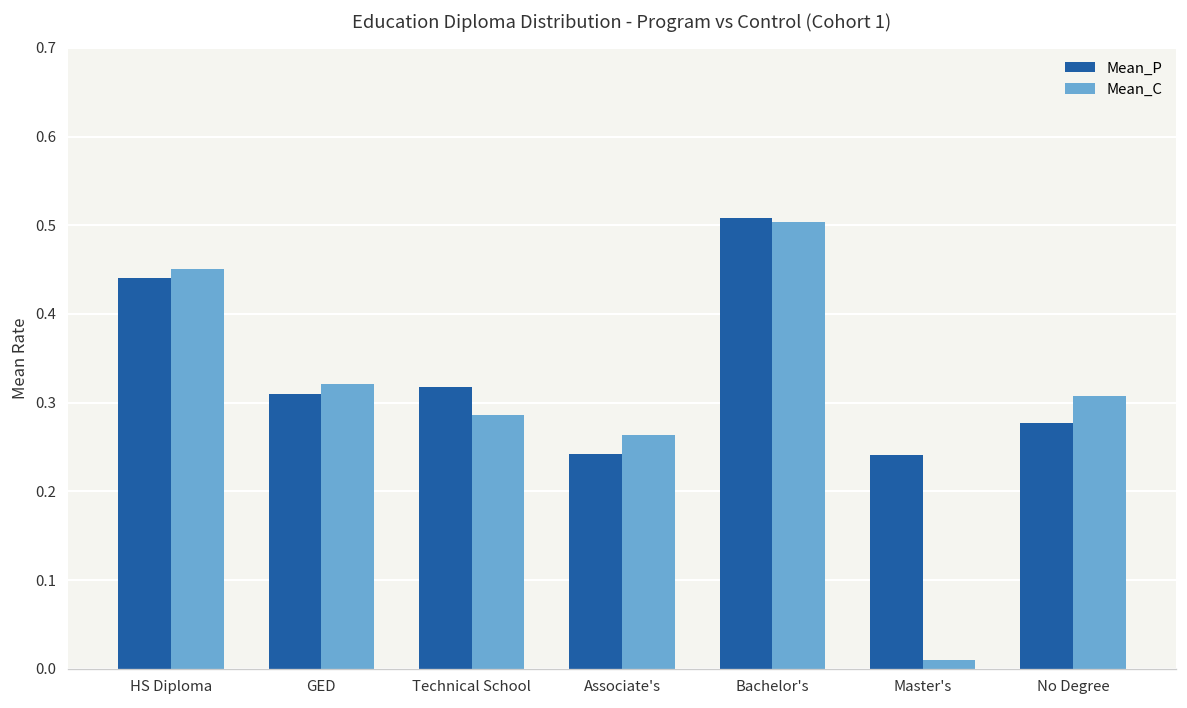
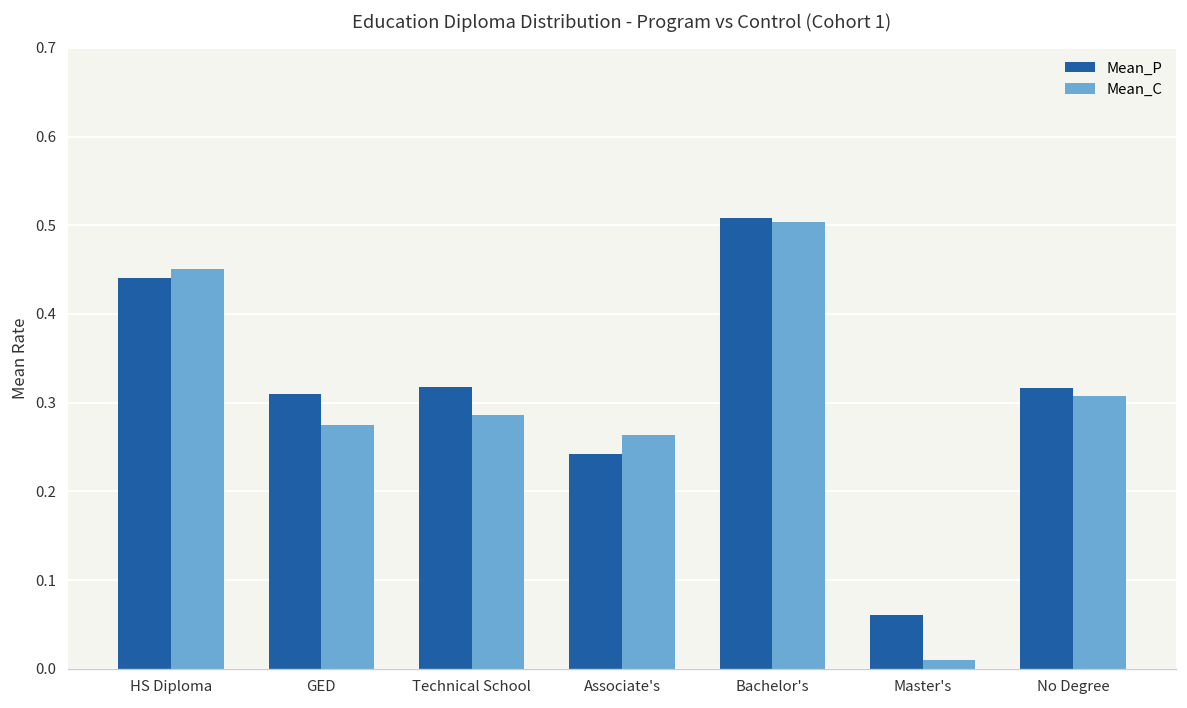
  {
    "Mean_P": {
      "HS Diploma": 0.44,
      "GED": 0.31,
      "Technical School": 0.32,
      "Associate's": 0.24,
      "Bachelor's": 0.51,
-     "Master's": 0.24,
-     "No Degree": 0.28
+     "Master's": 0.06,
+     "No Degree": 0.32
    },
    "Mean_C": {
      "HS Diploma": 0.45,
-     "GED": 0.32,
+     "GED": 0.28,
      "Technical School": 0.29,
      "Associate's": 0.26,
      "Bachelor's": 0.50,
      "Master's": 0.01,
      "No Degree": 0.31
    }
  }
